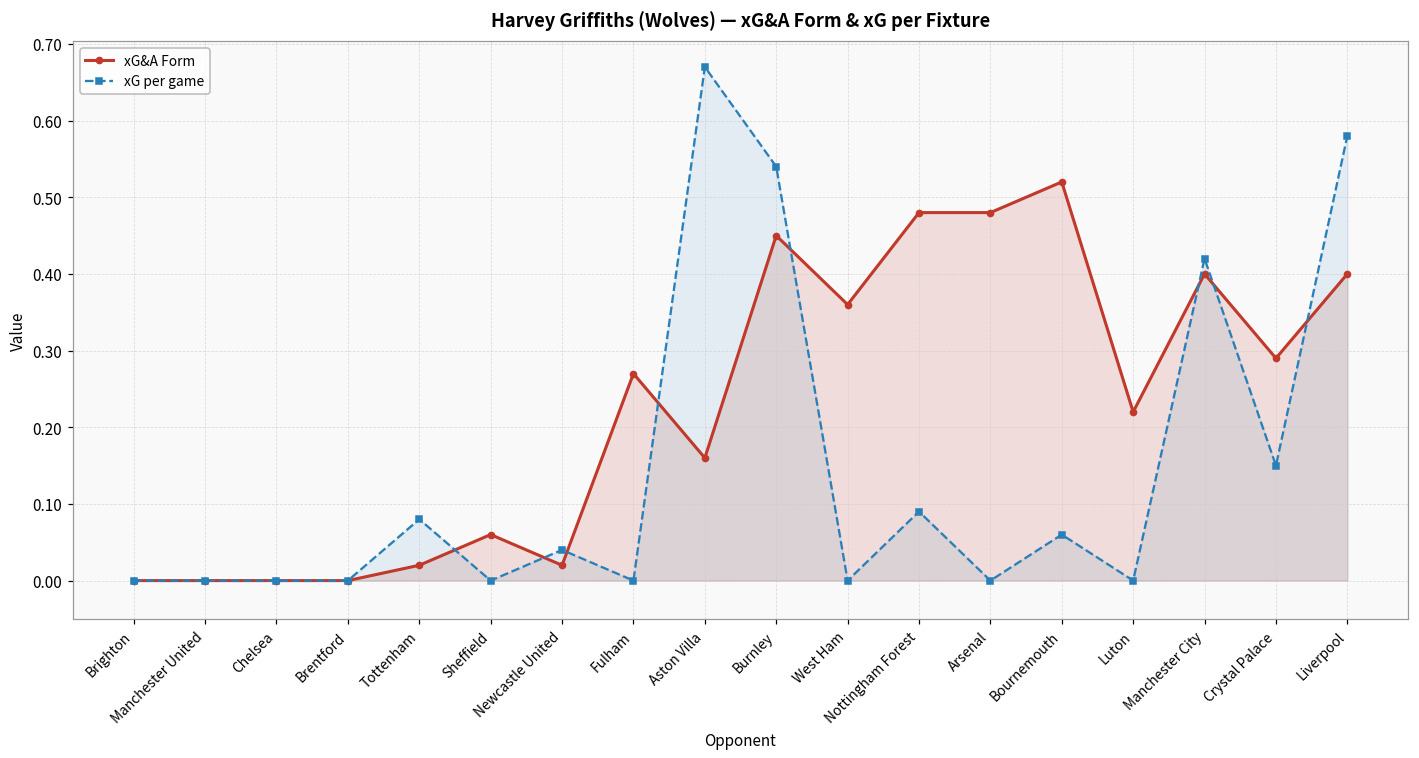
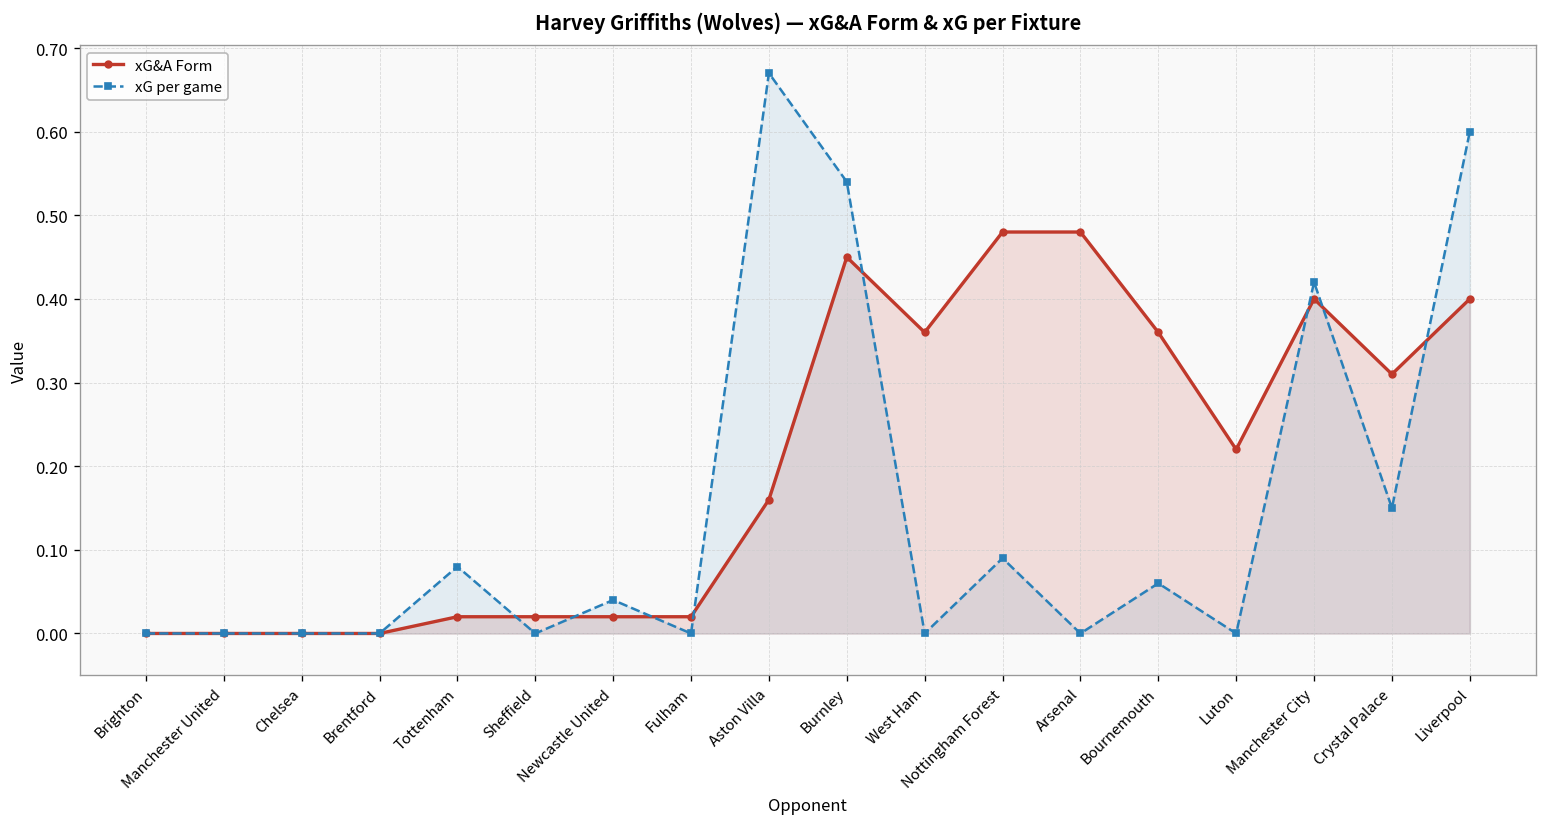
  {
    "xG&A Form": {
      "Tottenham": 0.02,
-     "Sheffield": 0.06,
+     "Sheffield": 0.02,
      "Newcastle United": 0.02,
-     "Fulham": 0.27,
+     "Fulham": 0.02,
      "Aston Villa": 0.16,
      "Burnley": 0.45,
      "West Ham": 0.36,
      "Nottingham Forest": 0.48,
      "Arsenal": 0.48,
-     "Bournemouth": 0.52,
+     "Bournemouth": 0.36,
      "Luton": 0.22,
      "Manchester City": 0.40,
-     "Crystal Palace": 0.29,
+     "Crystal Palace": 0.31,
      "Liverpool": 0.40
    },
    "xG per game": {
      "Tottenham": 0.08,
      "Sheffield": 0.00,
      "Newcastle United": 0.04,
      "Fulham": 0.00,
      "Aston Villa": 0.67,
      "Burnley": 0.54,
      "West Ham": 0.00,
      "Nottingham Forest": 0.09,
      "Arsenal": 0.00,
      "Bournemouth": 0.06,
      "Luton": 0.00,
      "Manchester City": 0.42,
      "Crystal Palace": 0.15,
-     "Liverpool": 0.58
+     "Liverpool": 0.60
    }
  }
